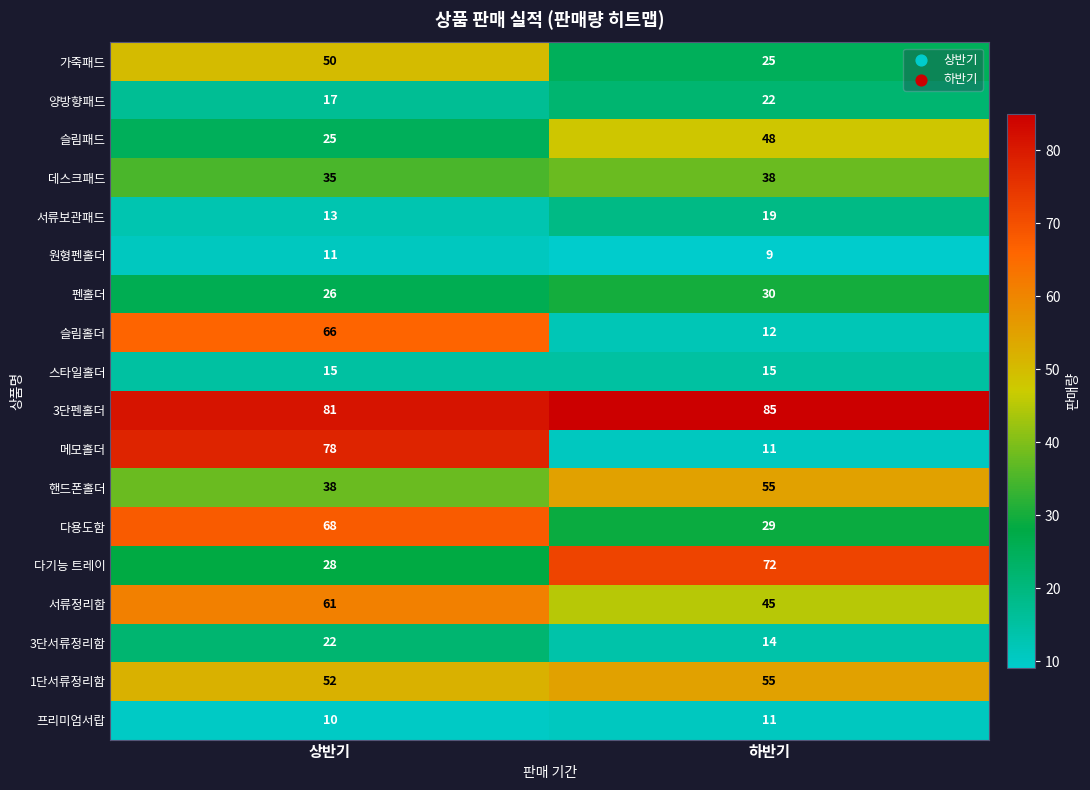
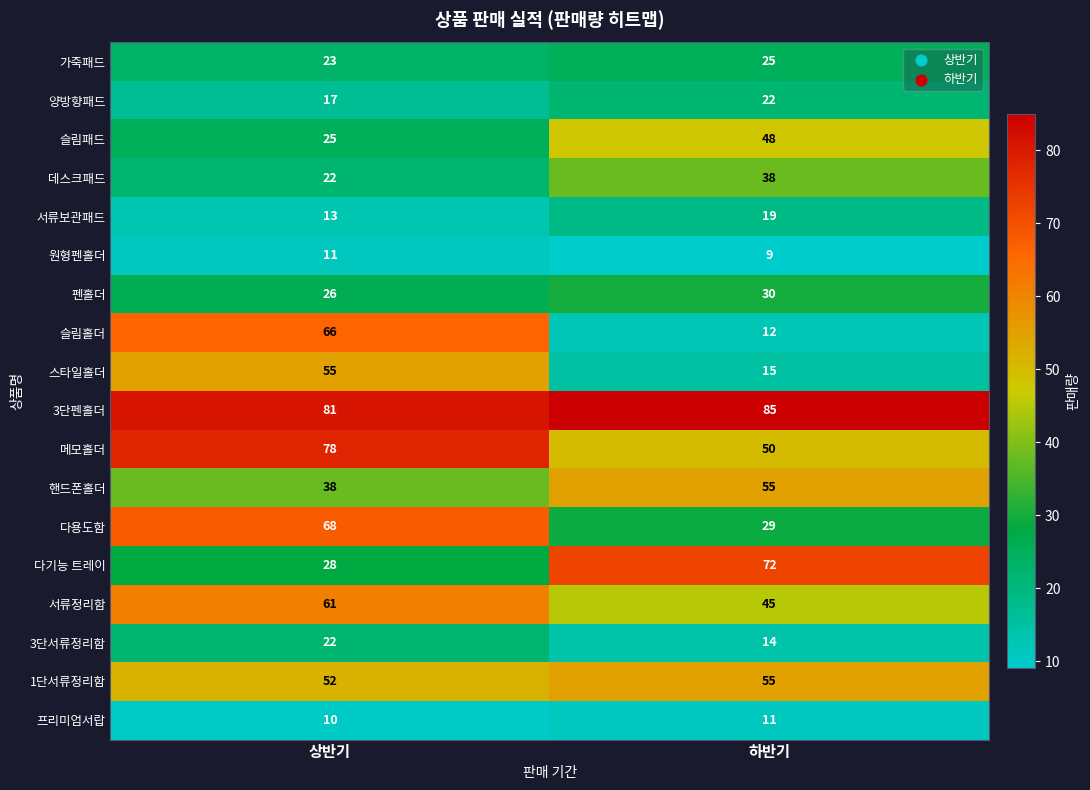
  {
    "가죽패드": {
-     "상반기": 50,
+     "상반기": 23,
      "하반기": 25
    },
    "양방향패드": {
      "상반기": 17,
      "하반기": 22
    },
    "슬림패드": {
      "상반기": 25,
      "하반기": 48
    },
    "데스크패드": {
-     "상반기": 35,
+     "상반기": 22,
      "하반기": 38
    },
    "서류보관패드": {
      "상반기": 13,
      "하반기": 19
    },
    "원형펜홀더": {
      "상반기": 11,
      "하반기": 9
    },
    "펜홀더": {
      "상반기": 26,
      "하반기": 30
    },
    "슬림홀더": {
      "상반기": 66,
      "하반기": 12
    },
    "스타일홀더": {
-     "상반기": 15,
+     "상반기": 55,
      "하반기": 15
    },
    "3단펜홀더": {
      "상반기": 81,
      "하반기": 85
    },
    "메모홀더": {
      "상반기": 78,
-     "하반기": 11
+     "하반기": 50
    },
    "핸드폰홀더": {
      "상반기": 38,
      "하반기": 55
    },
    "다용도함": {
      "상반기": 68,
      "하반기": 29
    },
    "다기능 트레이": {
      "상반기": 28,
      "하반기": 72
    },
    "서류정리함": {
      "상반기": 61,
      "하반기": 45
    },
    "3단서류정리함": {
      "상반기": 22,
      "하반기": 14
    },
    "1단서류정리함": {
      "상반기": 52,
      "하반기": 55
    },
    "프리미엄서랍": {
      "상반기": 10,
      "하반기": 11
    }
  }
